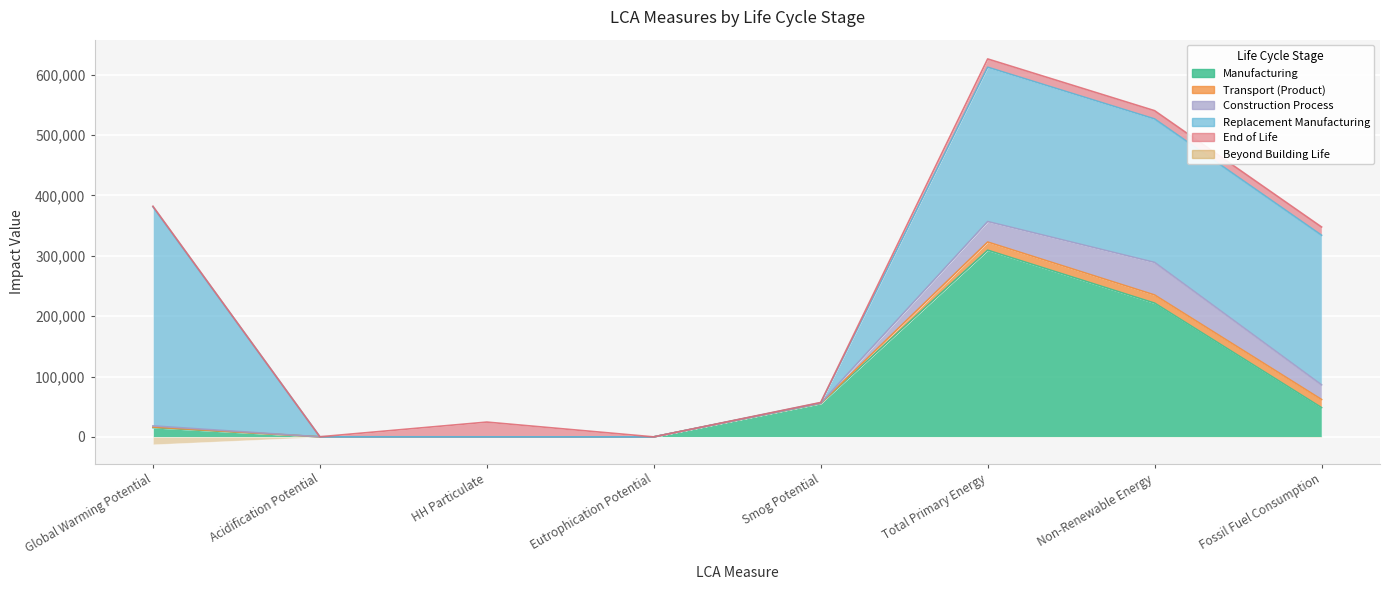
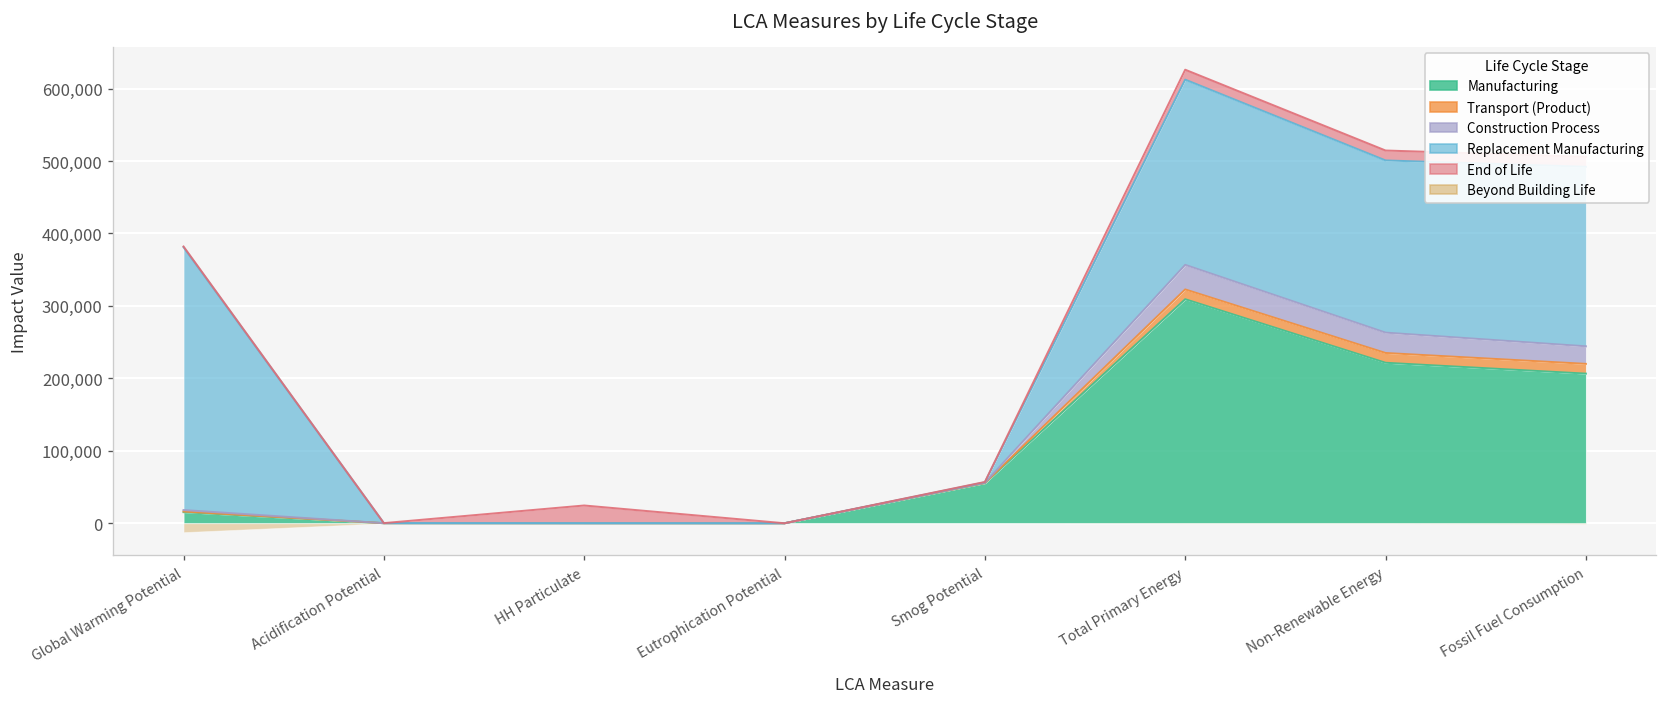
  {
    "Manufacturing": {
      "Total Primary Energy": "310,000",
      "Non-Renewable Energy": "220,000",
-     "Fossil Fuel Consumption": "50,000"
+     "Fossil Fuel Consumption": "210,000"
    },
    "Construction Process": {
      "Total Primary Energy": "30,000",
-     "Non-Renewable Energy": "50,000",
+     "Non-Renewable Energy": "30,000",
      "Fossil Fuel Consumption": "20,000"
    },
    "Replacement Manufacturing": {
      "Total Primary Energy": "260,000",
      "Non-Renewable Energy": "240,000"
    },
    "End of Life": {
      "HH Particulate": "20,000",
      "Total Primary Energy": "10,000",
      "Non-Renewable Energy": "10,000"
    }
  }
